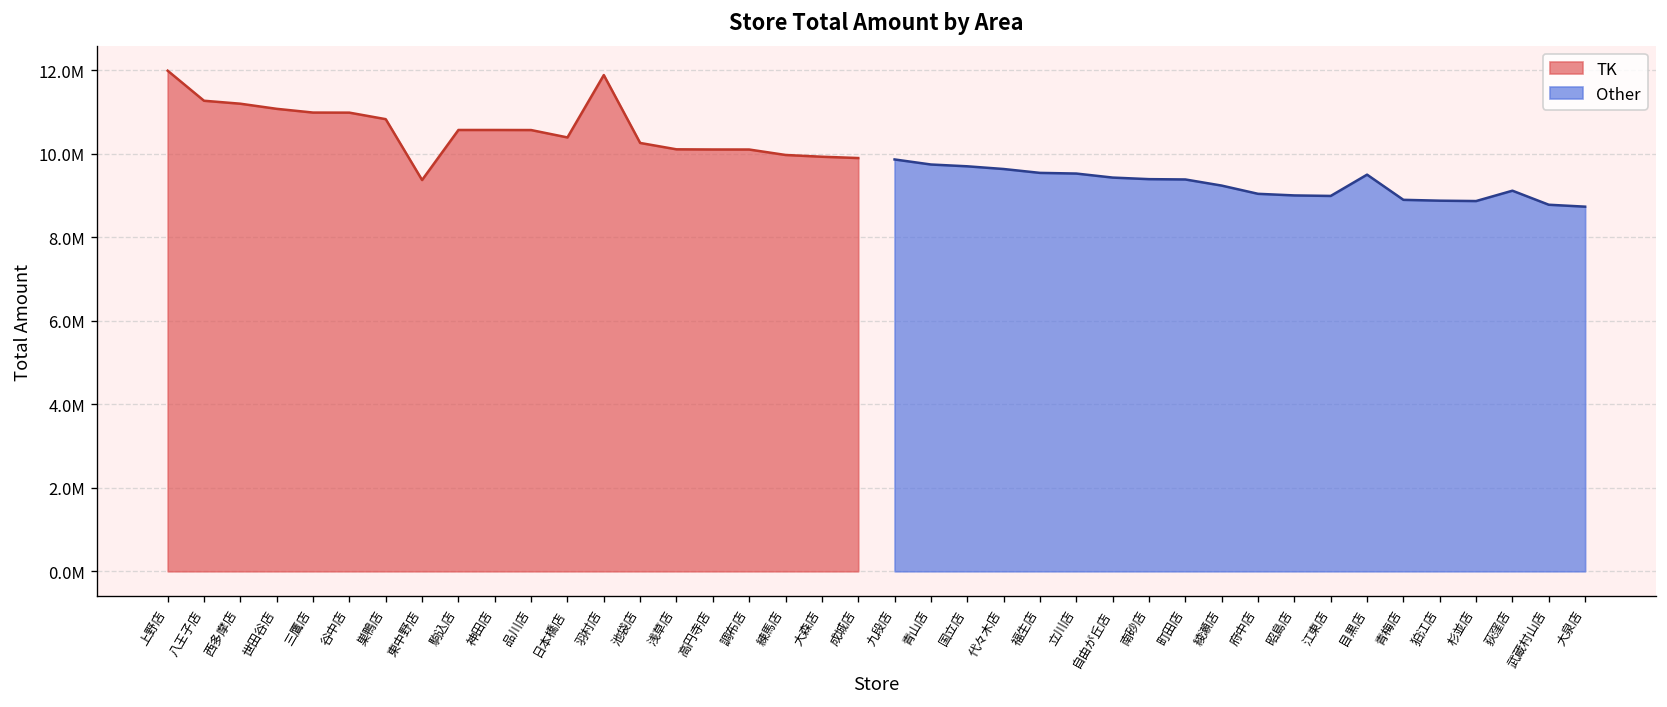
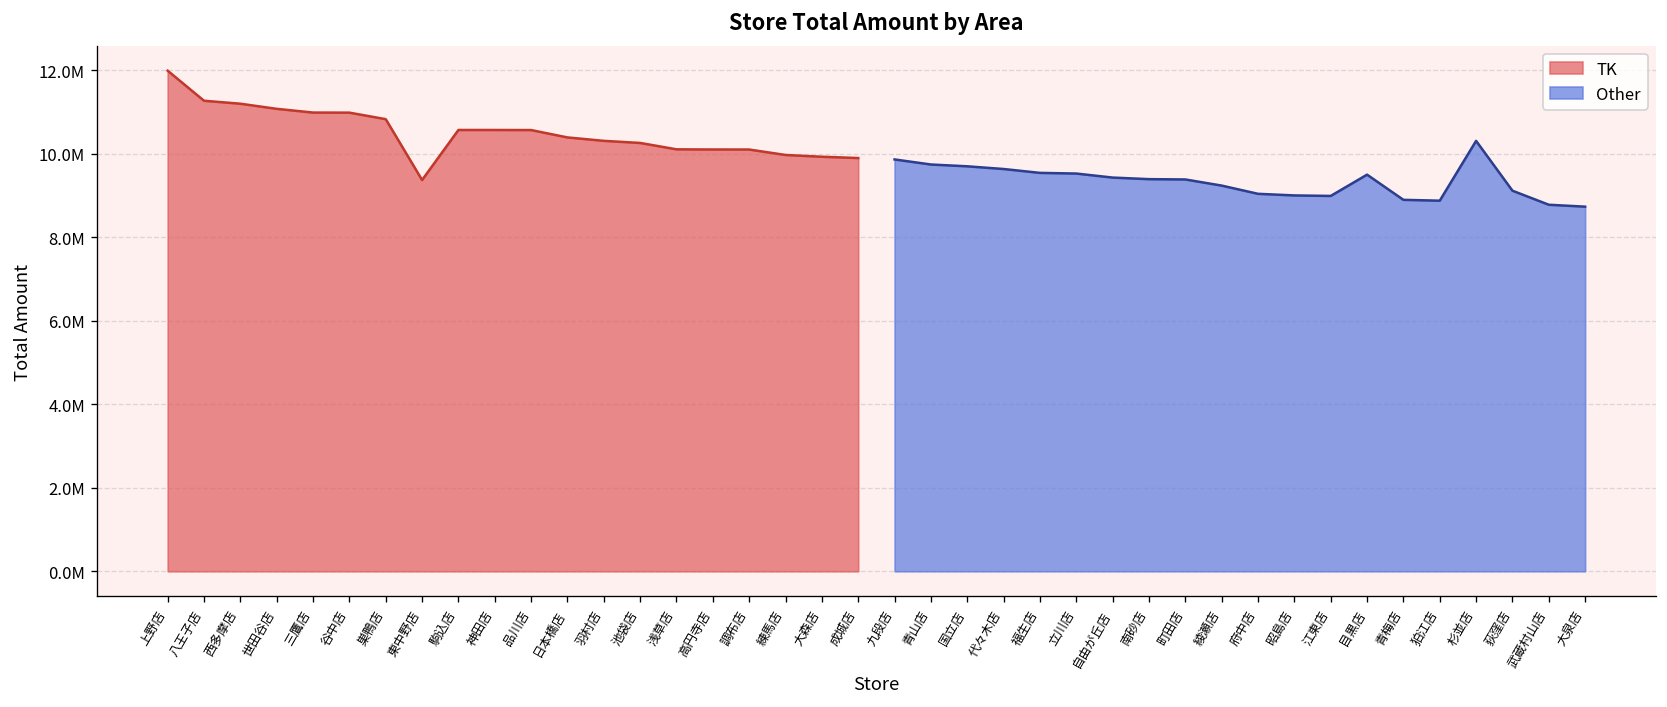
  {
    "TK": {
      "上野店": 12000000,
      "八王子店": 11300000,
      "西多摩店": 11200000,
      "世田谷店": 11100000,
      "三鷹店": 11000000,
      "谷中店": 11000000,
      "巣鴨店": 10800000,
      "東中野店": 9400000,
      "駒込店": 10600000,
      "神田店": 10600000,
      "品川店": 10600000,
      "日本橋店": 10400000,
-     "羽村店": 11900000,
+     "羽村店": 10300000,
      "池袋店": 10300000,
      "浅草店": 10100000,
      "高円寺店": 10100000,
      "調布店": 10100000,
      "練馬店": 10000000,
      "大森店": 9900000,
      "成城店": 9900000
    },
    "Other": {
      "九段店": 9900000,
      "青山店": 9700000,
      "国立店": 9700000,
      "代々木店": 9600000,
      "福生店": 9500000,
      "立川店": 9500000,
      "自由が丘店": 9400000,
      "南砂店": 9400000,
      "町田店": 9400000,
      "綾瀬店": 9200000,
      "府中店": 9000000,
      "昭島店": 9000000,
      "江東店": 9000000,
      "目黒店": 9500000,
      "青梅店": 8900000,
      "狛江店": 8900000,
-     "杉並店": 8900000,
+     "杉並店": 10300000,
      "荻窪店": 9100000,
      "武蔵村山店": 8800000,
      "大泉店": 8700000
    }
  }
